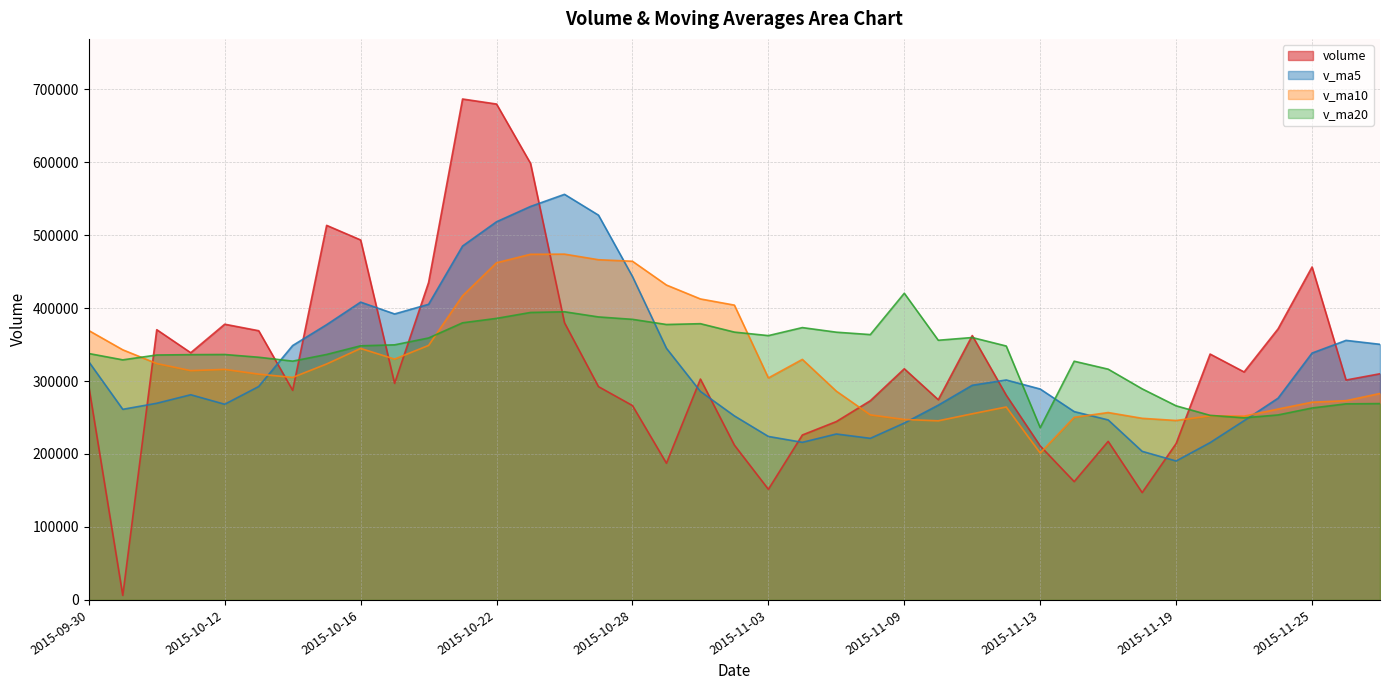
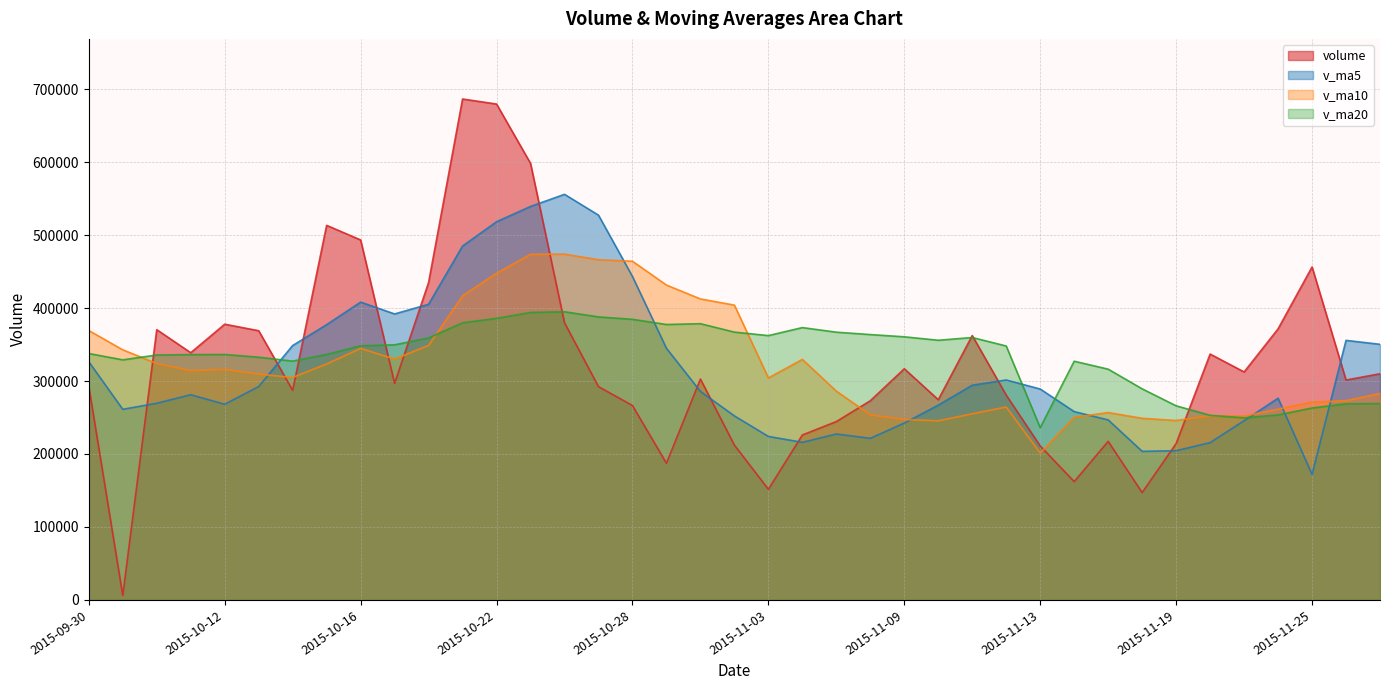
  {
    "volume": {
      "2015-09-30": 290000,
      "2015-10-12": 380000,
      "2015-10-16": 490000,
      "2015-10-22": 680000,
      "2015-10-28": 270000,
      "2015-11-03": 150000,
      "2015-11-09": 320000,
      "2015-11-13": 210000,
      "2015-11-19": 210000,
      "2015-11-25": 460000
    },
    "v_ma5": {
      "2015-09-30": 330000,
      "2015-10-12": 270000,
      "2015-10-16": 410000,
      "2015-10-22": 520000,
      "2015-10-28": 440000,
      "2015-11-03": 220000,
      "2015-11-09": 240000,
      "2015-11-13": 290000,
-     "2015-11-19": 190000,
-     "2015-11-25": 340000
+     "2015-11-19": 200000,
+     "2015-11-25": 170000
    },
    "v_ma10": {
      "2015-09-30": 370000,
      "2015-10-12": 320000,
      "2015-10-16": 340000,
-     "2015-10-22": 460000,
+     "2015-10-22": 450000,
      "2015-10-28": 460000,
      "2015-11-03": 300000,
      "2015-11-09": 250000,
      "2015-11-13": 200000,
      "2015-11-19": 250000,
      "2015-11-25": 270000
    },
    "v_ma20": {
      "2015-09-30": 340000,
      "2015-10-12": 340000,
      "2015-10-16": 350000,
      "2015-10-22": 390000,
      "2015-10-28": 380000,
      "2015-11-03": 360000,
-     "2015-11-09": 420000,
+     "2015-11-09": 360000,
      "2015-11-13": 240000,
      "2015-11-19": 270000,
      "2015-11-25": 260000
    }
  }
